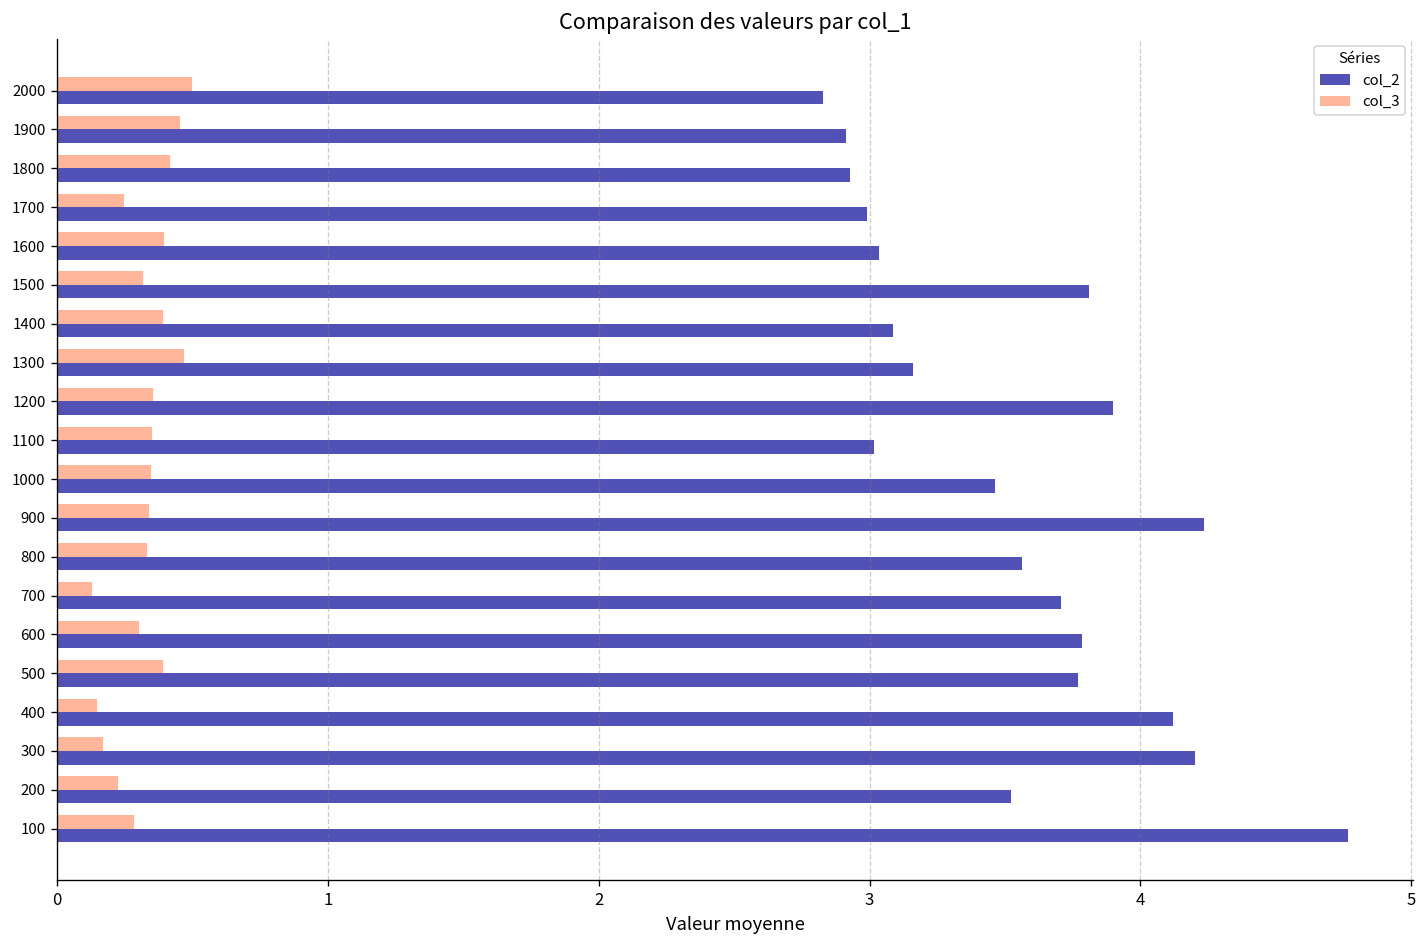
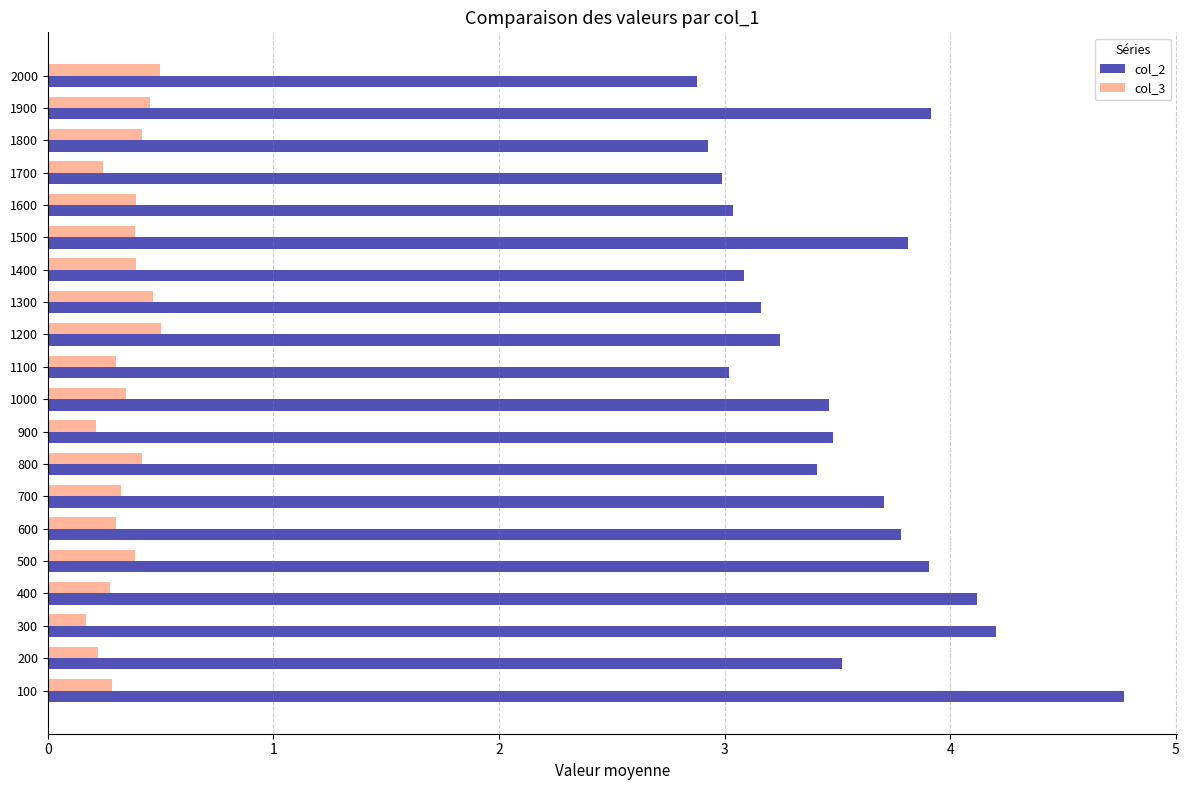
  {
    "col_2": {
-     "2000": 2.83,
-     "1900": 2.91,
+     "2000": 2.88,
+     "1900": 3.92,
      "1800": 2.93,
      "1700": 2.99,
      "1600": 3.04,
      "1500": 3.81,
      "1400": 3.09,
      "1300": 3.16,
-     "1200": 3.90,
+     "1200": 3.25,
      "1100": 3.02,
      "1000": 3.46,
-     "900": 4.24,
-     "800": 3.56,
+     "900": 3.48,
+     "800": 3.41,
      "700": 3.71,
      "600": 3.78,
-     "500": 3.77,
+     "500": 3.90,
      "400": 4.12,
      "300": 4.20,
      "200": 3.52,
      "100": 4.77
    },
    "col_3": {
      "2000": 0.50,
      "1900": 0.45,
      "1800": 0.42,
      "1700": 0.25,
      "1600": 0.39,
-     "1500": 0.32,
+     "1500": 0.39,
      "1400": 0.39,
      "1300": 0.47,
-     "1200": 0.35,
-     "1100": 0.35,
+     "1200": 0.50,
+     "1100": 0.30,
      "1000": 0.35,
-     "900": 0.34,
-     "800": 0.33,
-     "700": 0.13,
+     "900": 0.22,
+     "800": 0.42,
+     "700": 0.33,
      "600": 0.30,
      "500": 0.39,
-     "400": 0.15,
+     "400": 0.28,
      "300": 0.17,
      "200": 0.22,
      "100": 0.28
    }
  }
